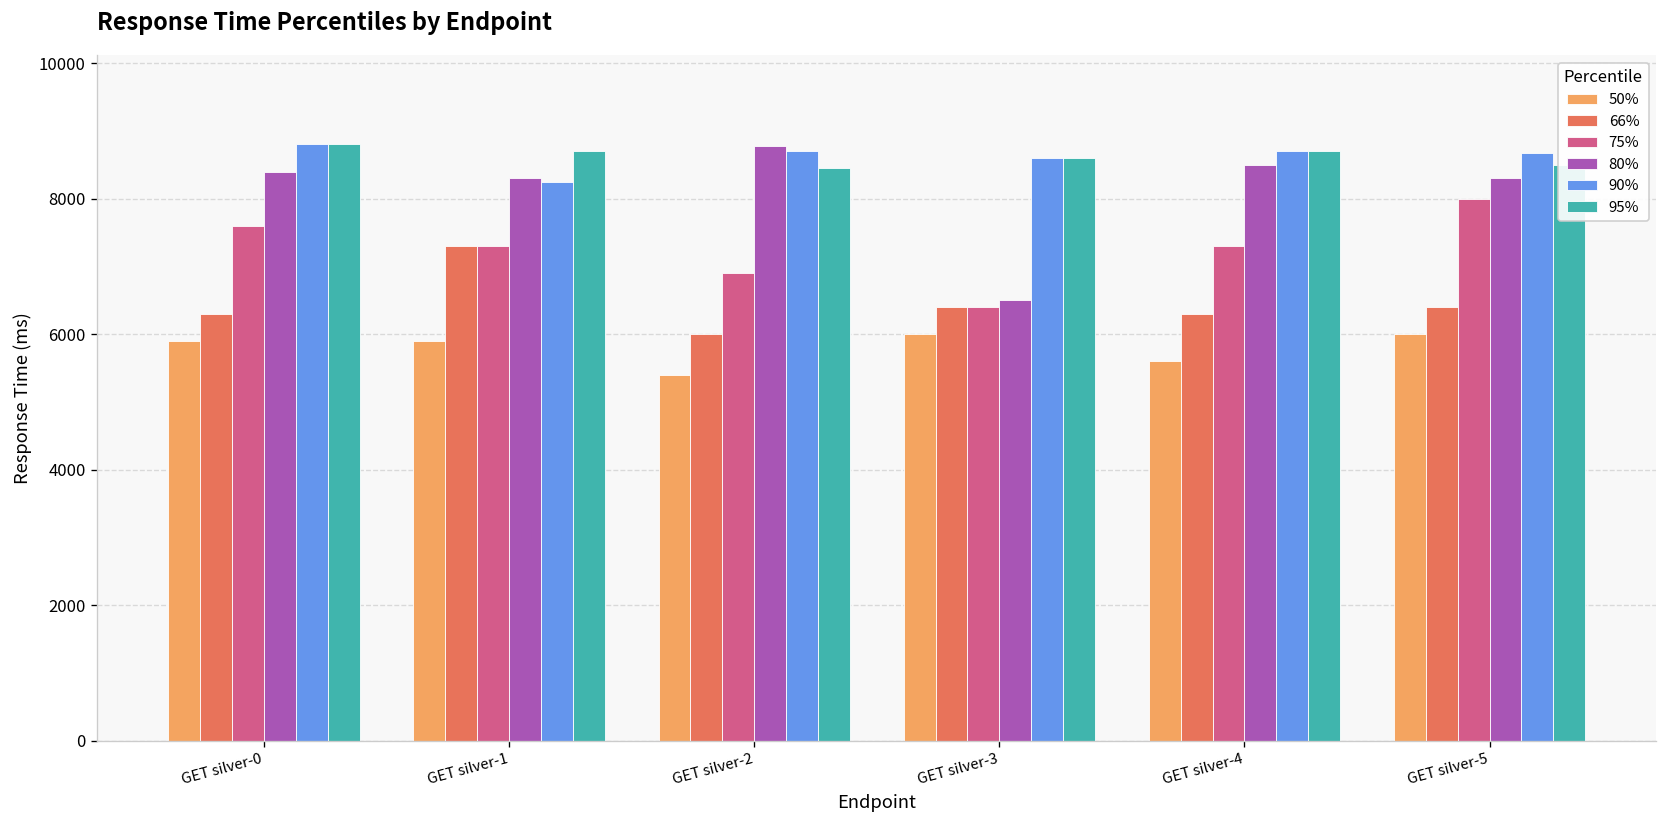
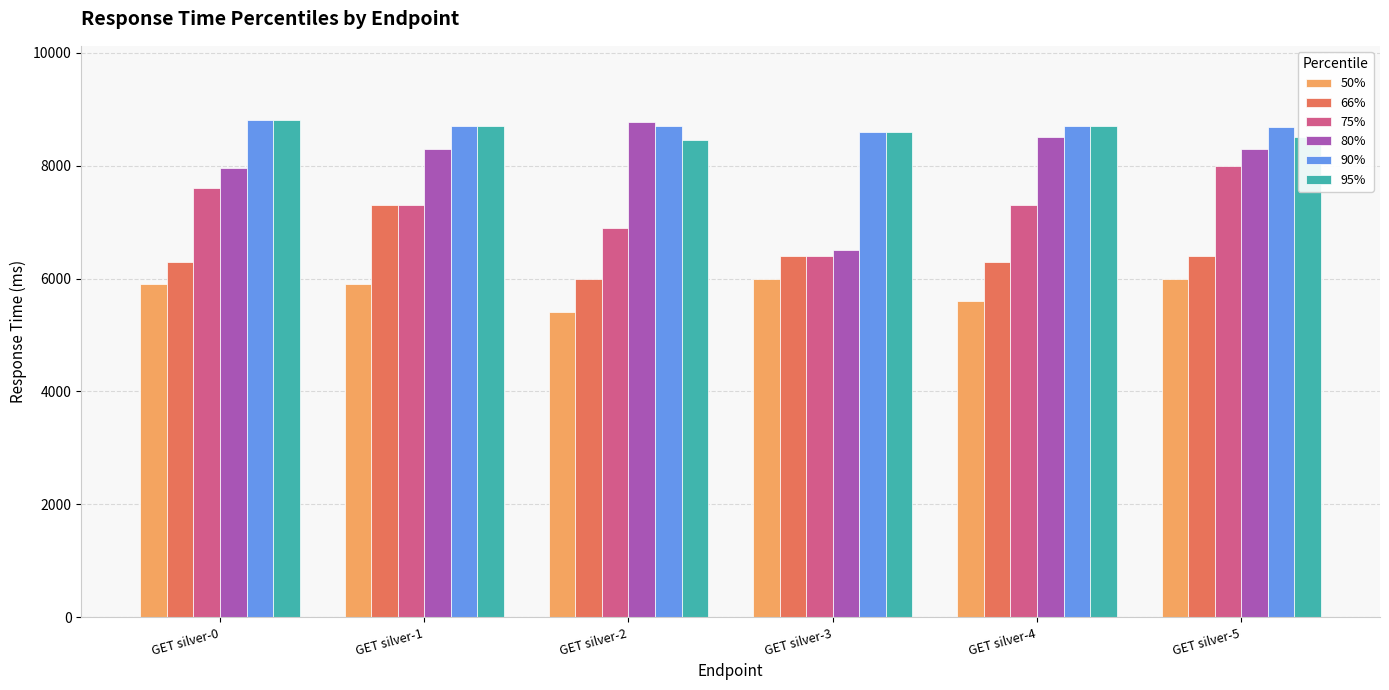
  {
    "80%": {
-     "GET silver-0": 8400,
+     "GET silver-0": 8000,
      "GET silver-1": 8300,
      "GET silver-2": 8800,
      "GET silver-3": 6500,
      "GET silver-4": 8500,
      "GET silver-5": 8300
    },
    "90%": {
      "GET silver-0": 8800,
-     "GET silver-1": 8200,
+     "GET silver-1": 8700,
      "GET silver-2": 8700,
      "GET silver-3": 8600,
      "GET silver-4": 8700,
      "GET silver-5": 8700
    },
    "95%": {
      "GET silver-0": 8800,
      "GET silver-1": 8700,
      "GET silver-2": 8500,
      "GET silver-3": 8600,
      "GET silver-4": 8700
    }
  }
